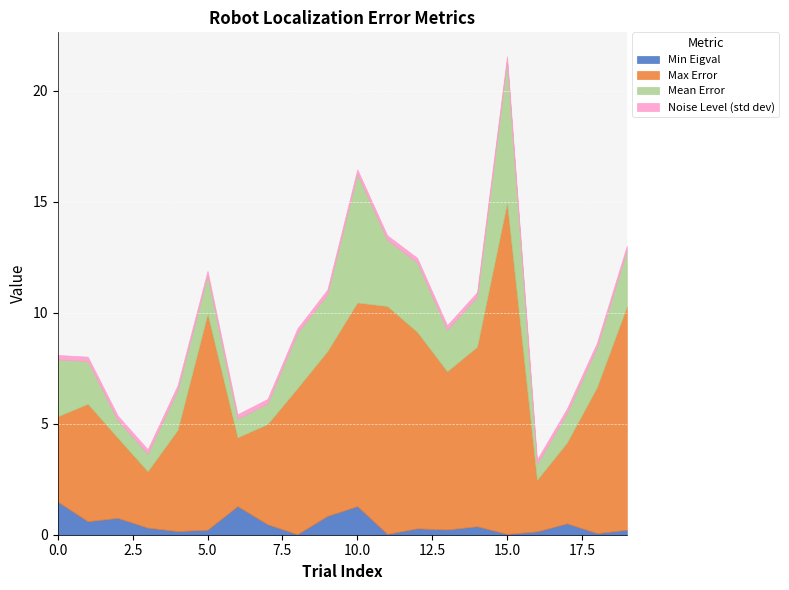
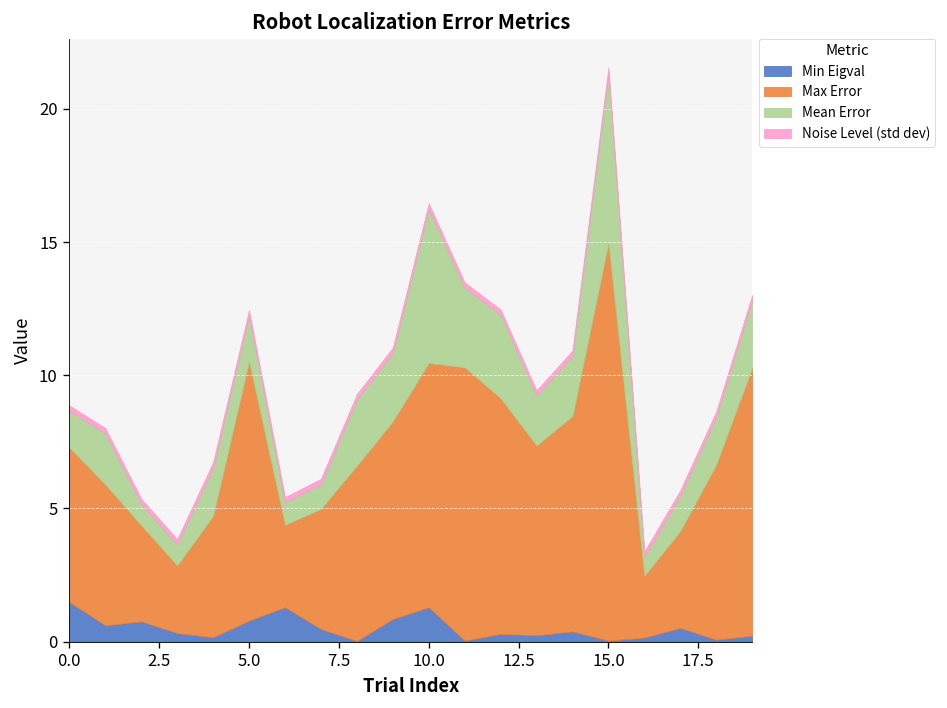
  {
    "Min Eigval": {
      "0.0": 1.5,
-     "5.0": 0.2,
+     "5.0": 0.8,
      "10.0": 1.3
    },
    "Max Error": {
-     "0.0": 3.8,
+     "0.0": 5.8,
      "5.0": 9.7,
      "10.0": 9.2,
      "15.0": 14.9
    },
    "Mean Error": {
-     "0.0": 2.6,
+     "0.0": 1.4,
      "5.0": 1.7,
      "10.0": 5.8,
      "15.0": 6.4
    },
    "Noise Level (std dev)": {
      "0.0": 0.2,
      "5.0": 0.2,
      "10.0": 0.2,
      "15.0": 0.2
    }
  }
